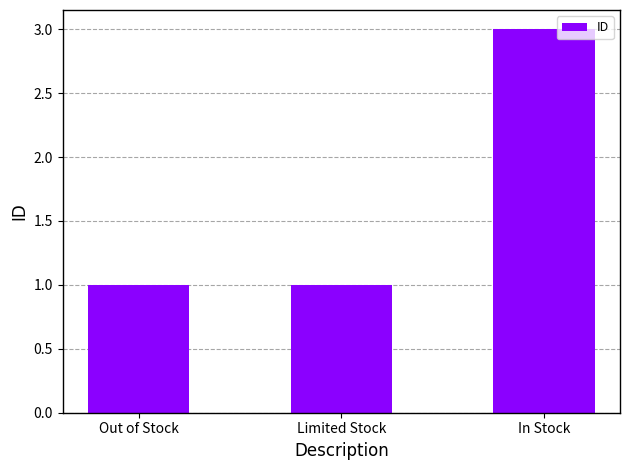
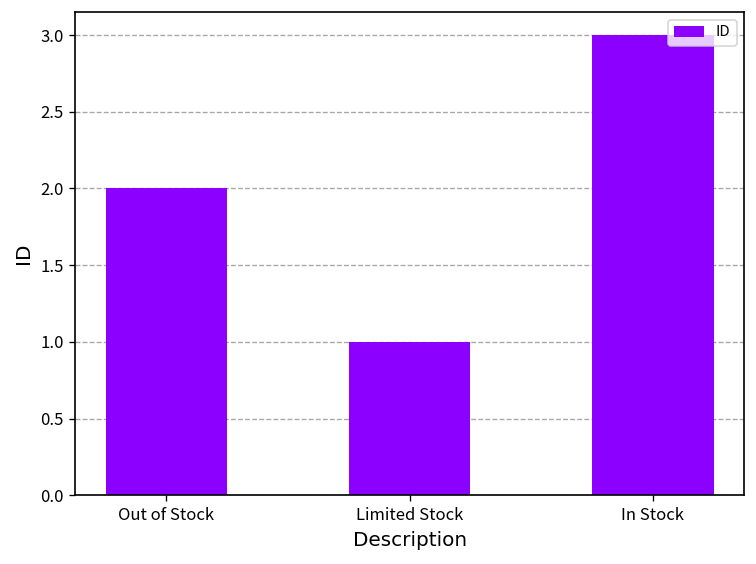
  {
-   "Out of Stock": 1,
+   "Out of Stock": 2,
    "Limited Stock": 1,
    "In Stock": 3
  }
